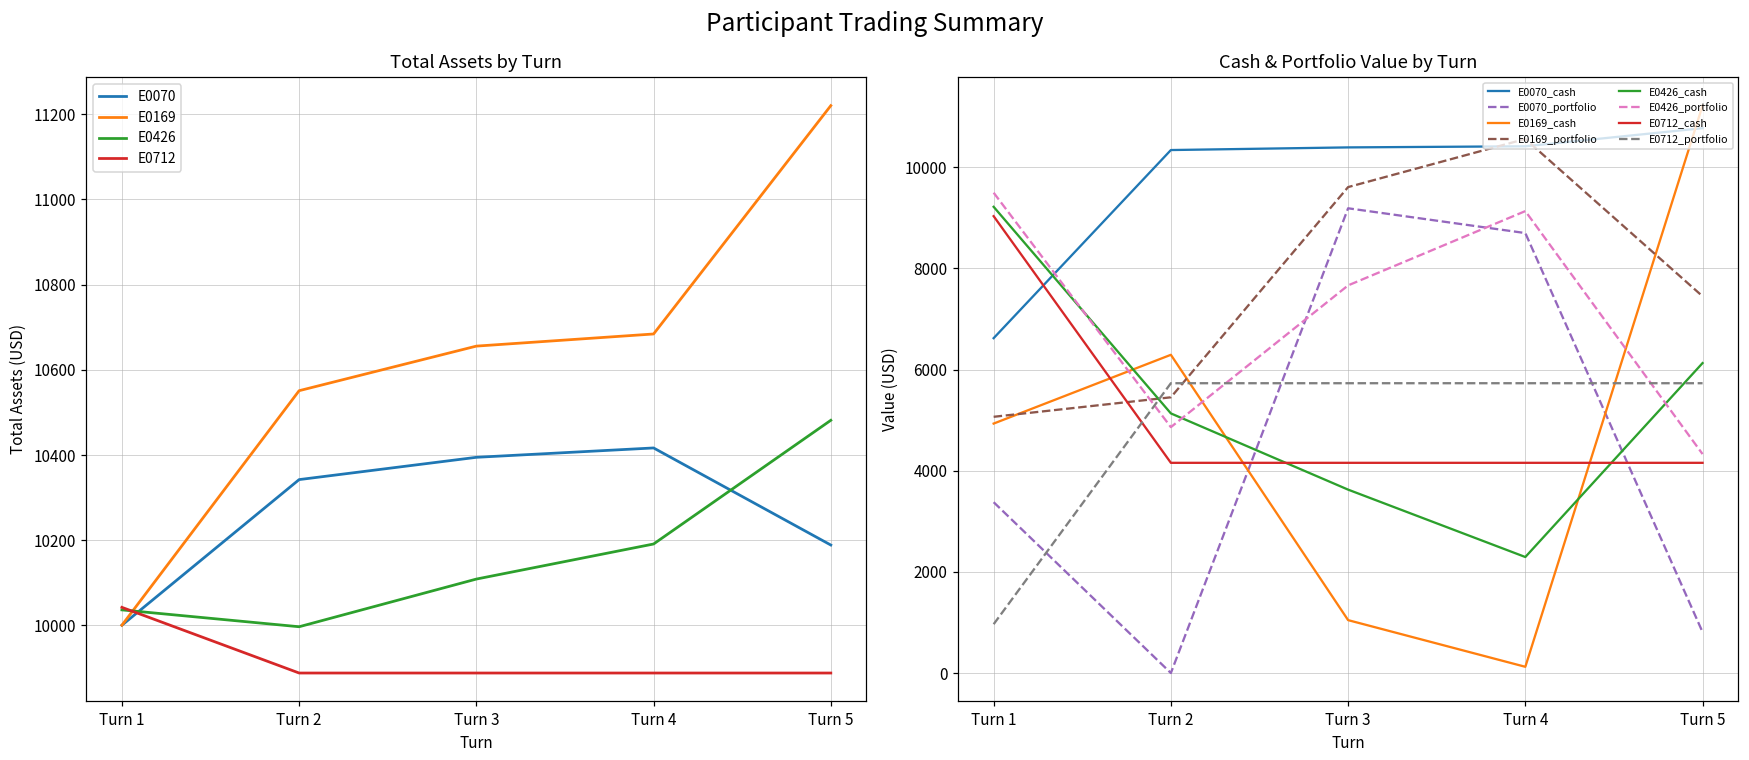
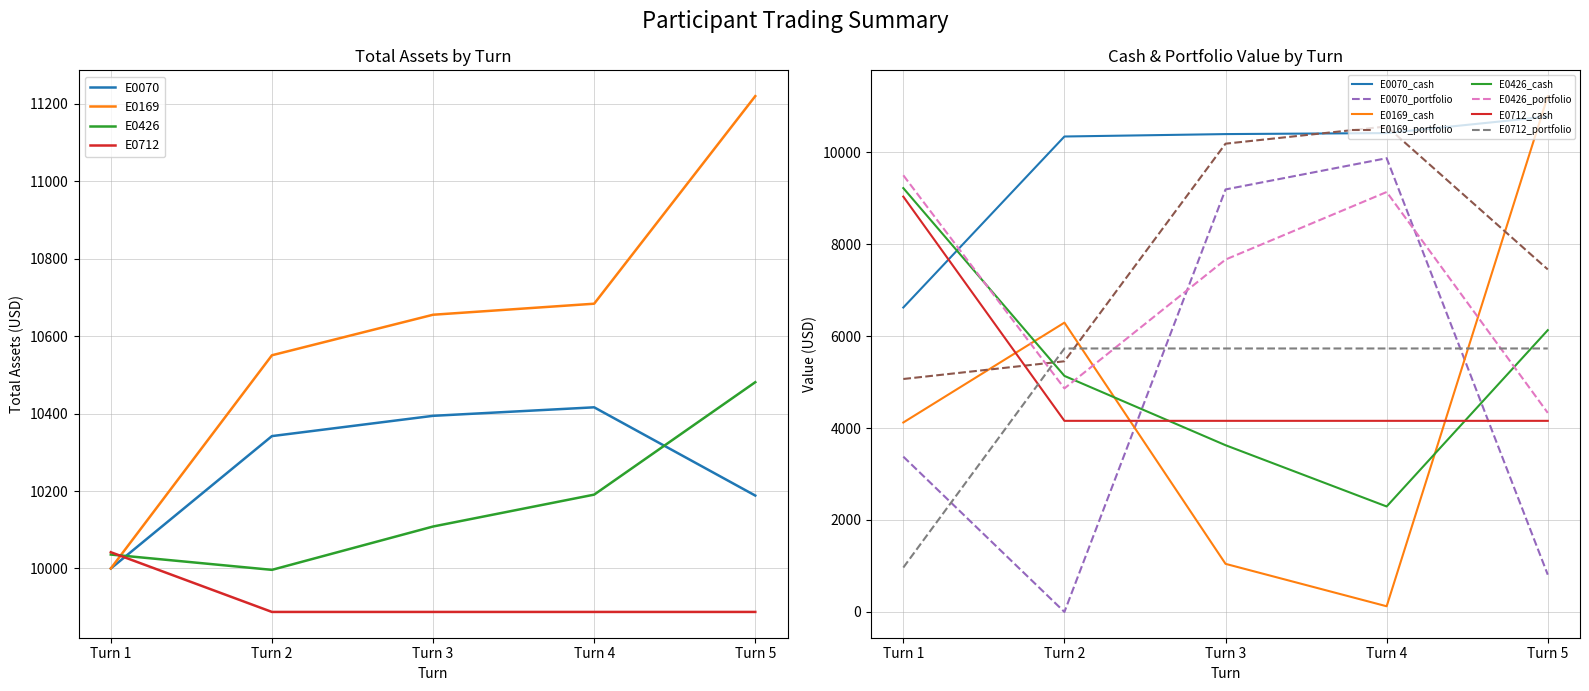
  {
    "Total Assets by Turn": {
      "E0070": {
        "Turn 2": 10340,
        "Turn 3": 10390,
        "Turn 4": 10420,
        "Turn 5": 10190
      },
      "E0169": {
        "Turn 2": 10550,
        "Turn 3": 10660,
        "Turn 4": 10680,
        "Turn 5": 11220
      },
      "E0426": {
        "Turn 2": 10000,
        "Turn 3": 10110,
        "Turn 4": 10190,
        "Turn 5": 10480
      },
      "E0712": {
        "Turn 2": 9890,
        "Turn 3": 9890,
        "Turn 4": 9890,
        "Turn 5": 9890
      }
    },
    "Cash & Portfolio Value by Turn": {
      "E0070_cash": {
        "Turn 1": 6600,
        "Turn 2": 10300,
        "Turn 3": 10400
      },
      "E0070_portfolio": {
        "Turn 1": 3400,
        "Turn 2": 0,
        "Turn 3": 9200,
-       "Turn 4": 8700,
+       "Turn 4": 9900,
        "Turn 5": 800
      },
      "E0169_cash": {
-       "Turn 1": 4900,
+       "Turn 1": 4100,
        "Turn 2": 6300,
        "Turn 3": 1000,
        "Turn 4": 100
      },
      "E0169_portfolio": {
        "Turn 1": 5100,
        "Turn 2": 5500,
-       "Turn 3": 9600,
+       "Turn 3": 10200,
        "Turn 5": 7500
      },
      "E0426_cash": {
        "Turn 1": 9200,
        "Turn 2": 5100,
        "Turn 3": 3600,
        "Turn 4": 2300,
        "Turn 5": 6100
      },
      "E0426_portfolio": {
        "Turn 1": 9500,
        "Turn 2": 4900,
        "Turn 3": 7700,
        "Turn 4": 9100,
        "Turn 5": 4300
      },
      "E0712_cash": {
        "Turn 1": 9000,
        "Turn 2": 4200,
        "Turn 3": 4200,
        "Turn 4": 4200,
        "Turn 5": 4200
      },
      "E0712_portfolio": {
        "Turn 1": 1000,
        "Turn 2": 5700,
        "Turn 3": 5700,
        "Turn 4": 5700,
        "Turn 5": 5700
      }
    }
  }
